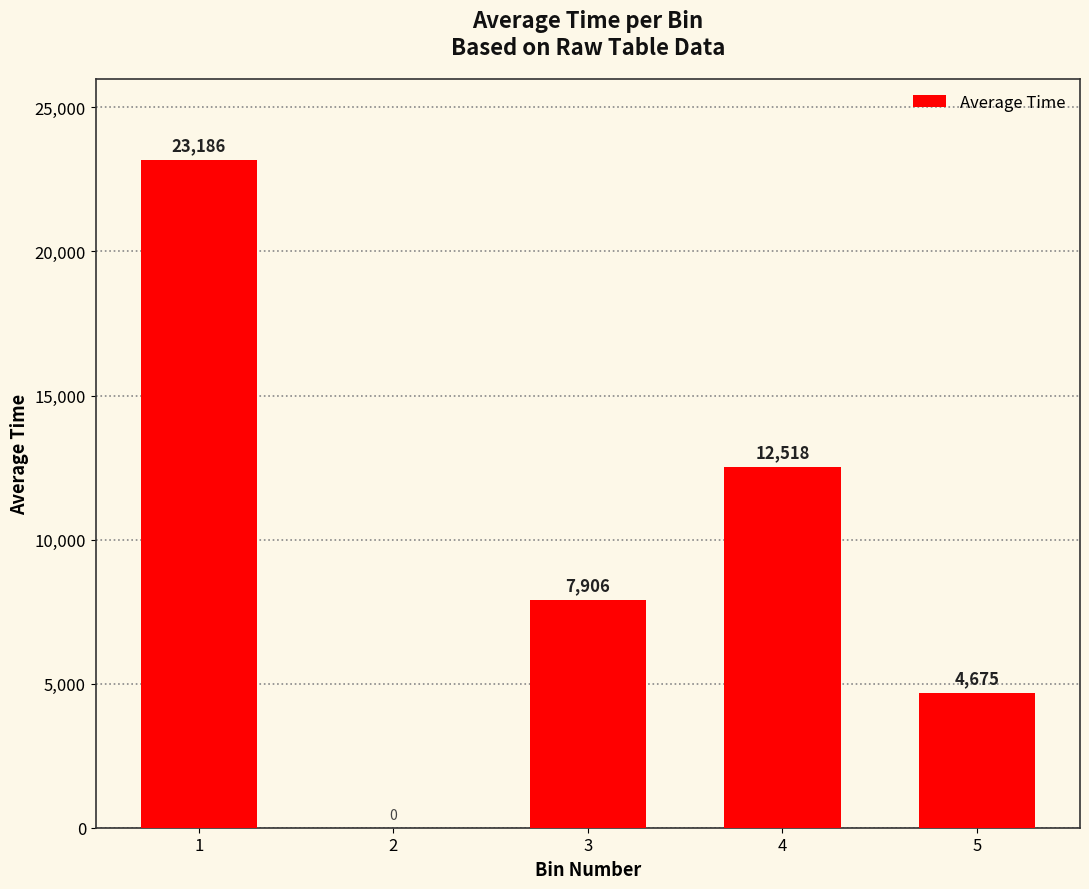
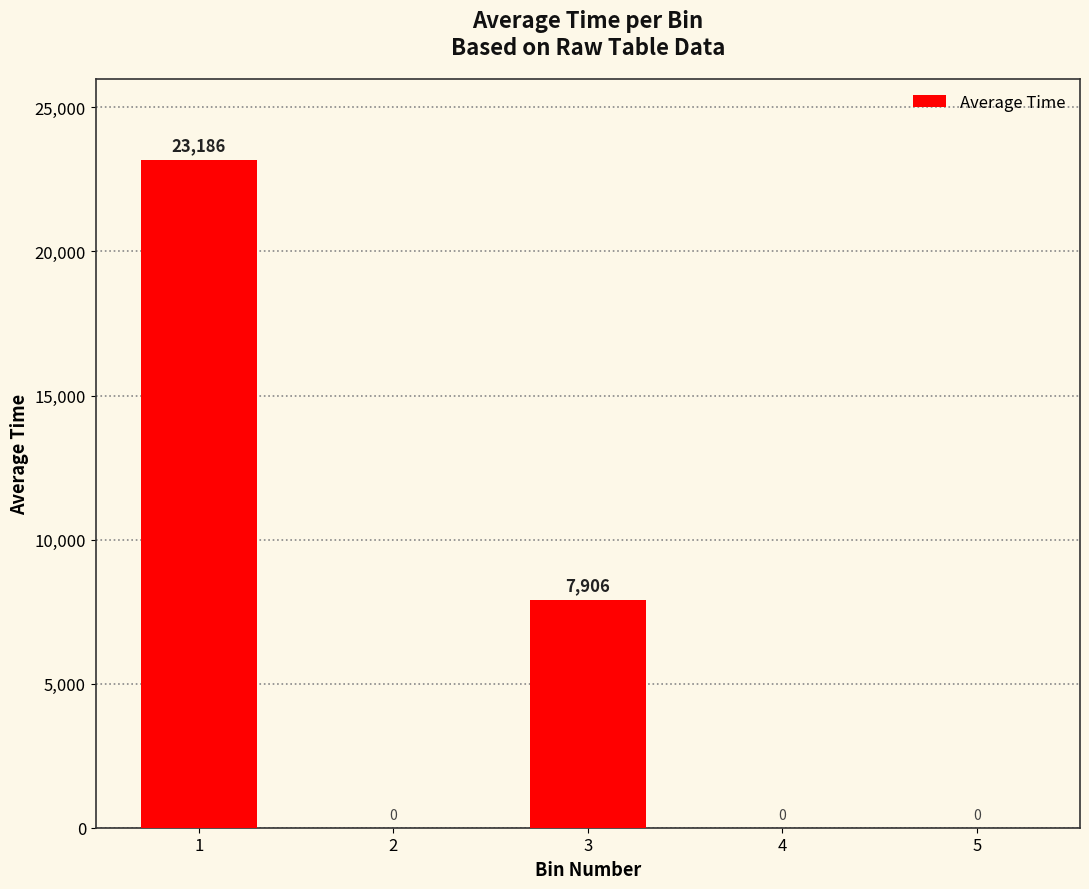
  {
    "1": "23,186",
    "2": "0",
    "3": "7,906",
-   "4": "12,518",
-   "5": "4,675"
+   "4": "0",
+   "5": "0"
  }
